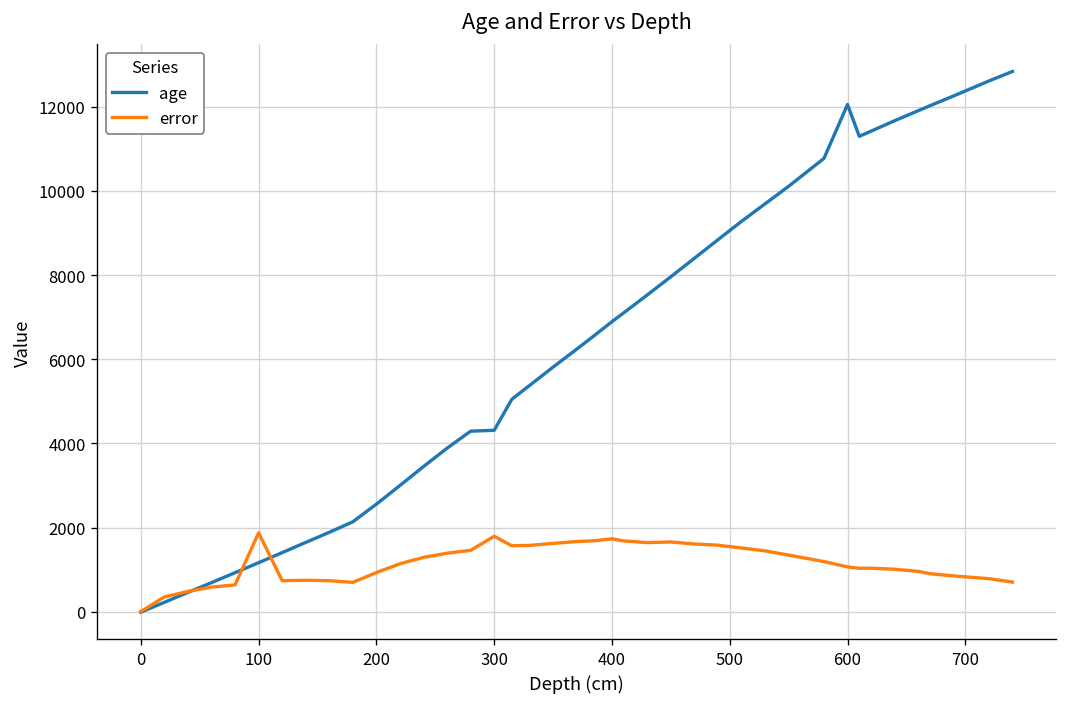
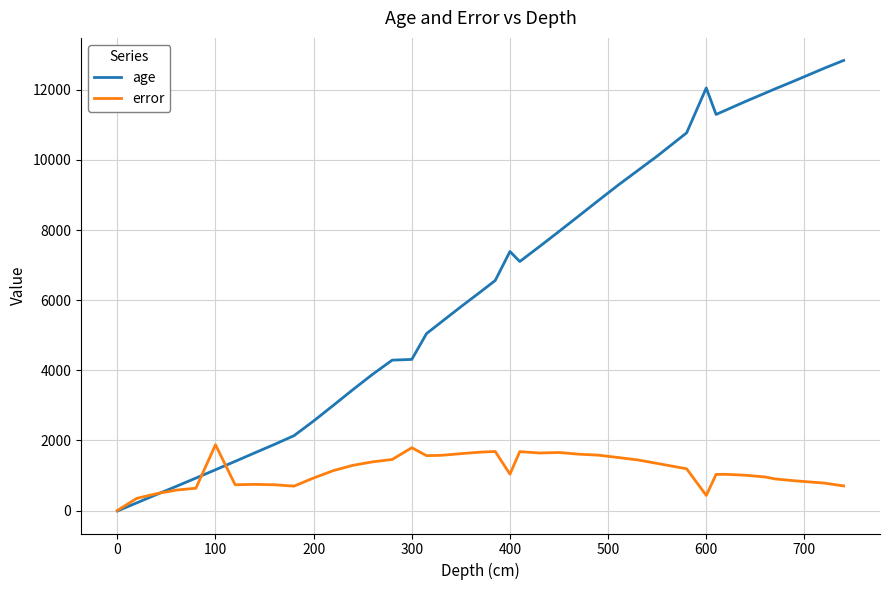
  {
    "age": {
      "100": 1200,
      "200": 2600,
      "300": 4300,
-     "400": 6900,
+     "400": 7400,
      "600": 12100
    },
    "error": {
      "100": 1900,
      "200": 900,
      "300": 1800,
-     "400": 1700,
-     "600": 1100
+     "400": 1000,
+     "600": 400
    }
  }
